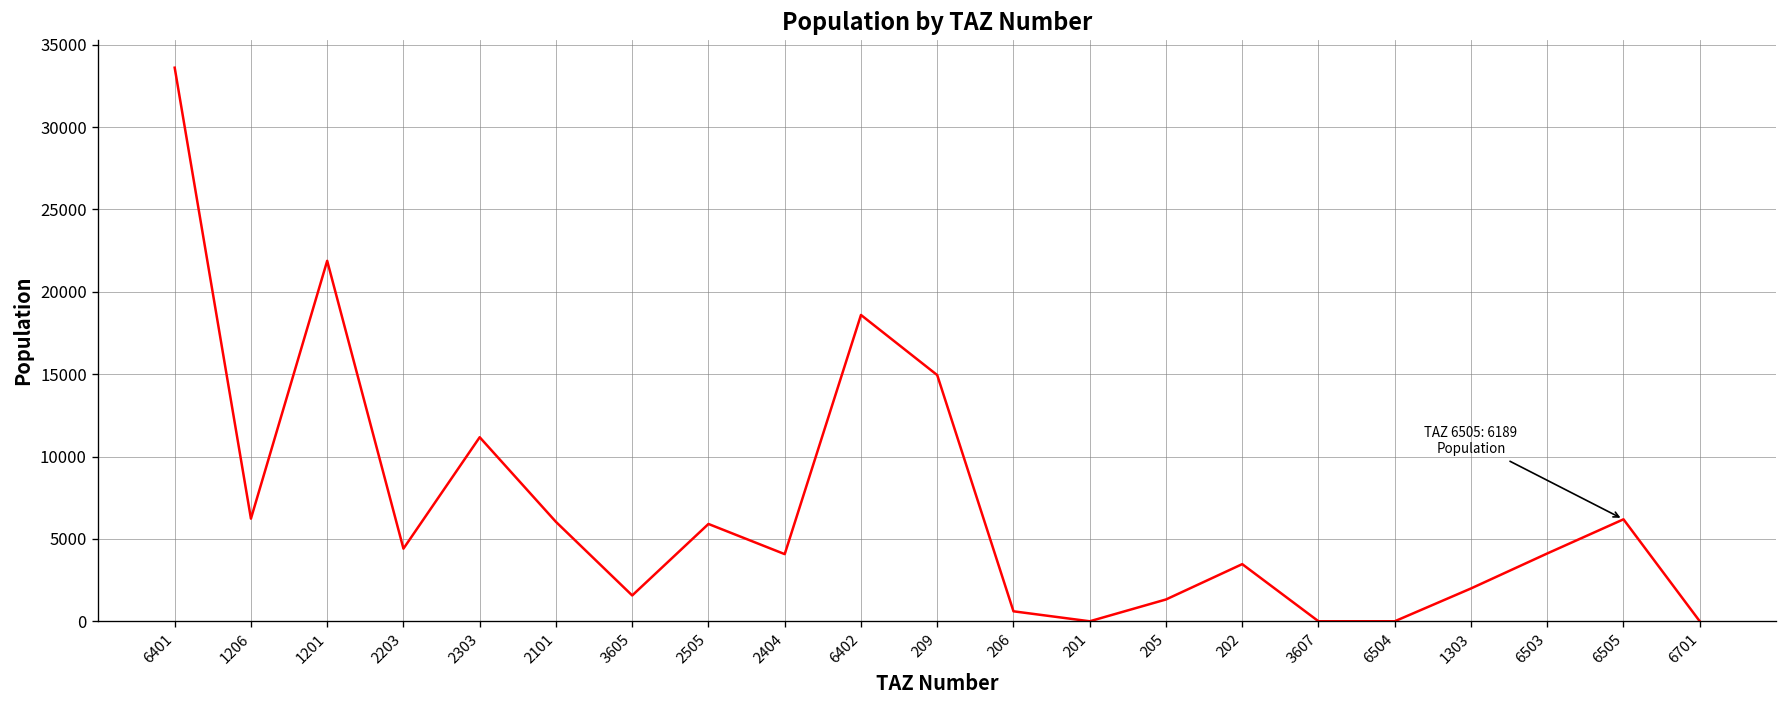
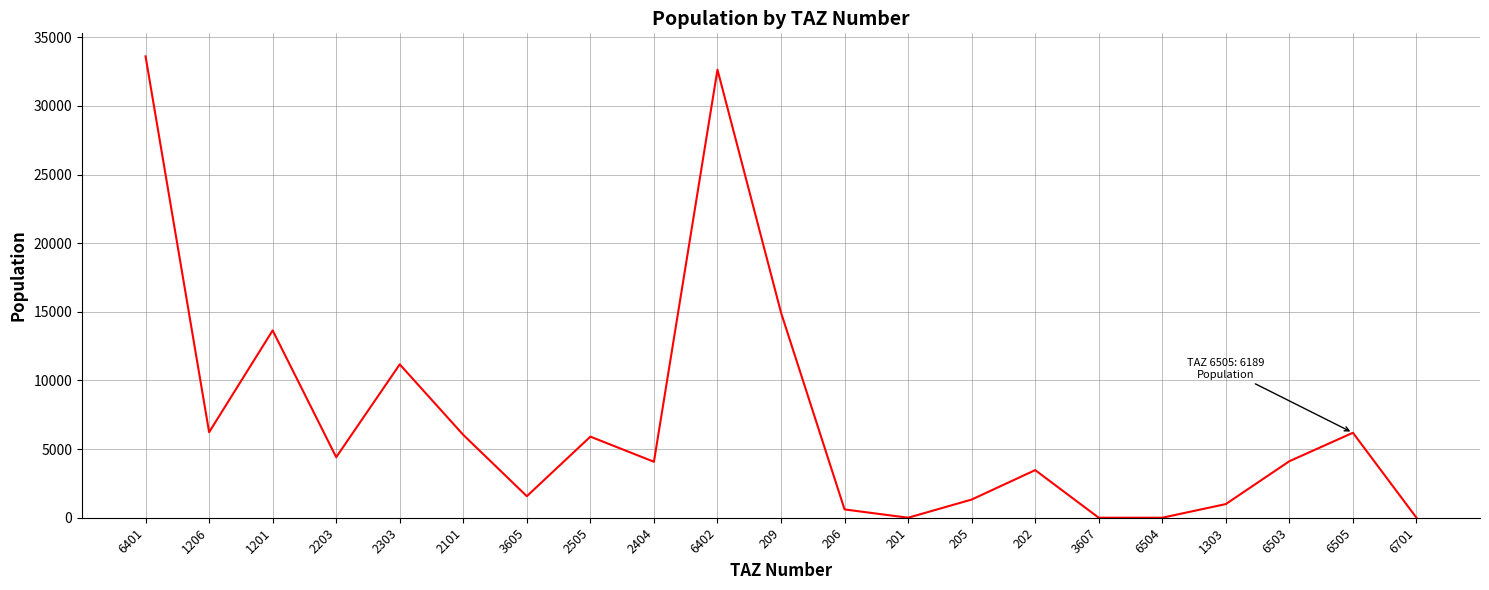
  {
    "6401": 33600,
    "1206": 6200,
-   "1201": 21900,
+   "1201": 13600,
    "2203": 4400,
    "2303": 11200,
    "2101": 6000,
    "3605": 1600,
    "2505": 5900,
    "2404": 4100,
-   "6402": 18600,
+   "6402": 32600,
    "209": 14900,
    "206": 600,
    "201": 0,
    "205": 1300,
    "202": 3500,
    "3607": 0,
    "6504": 0,
-   "1303": 2000,
+   "1303": 1000,
    "6503": 4100,
    "6701": 0
  }
